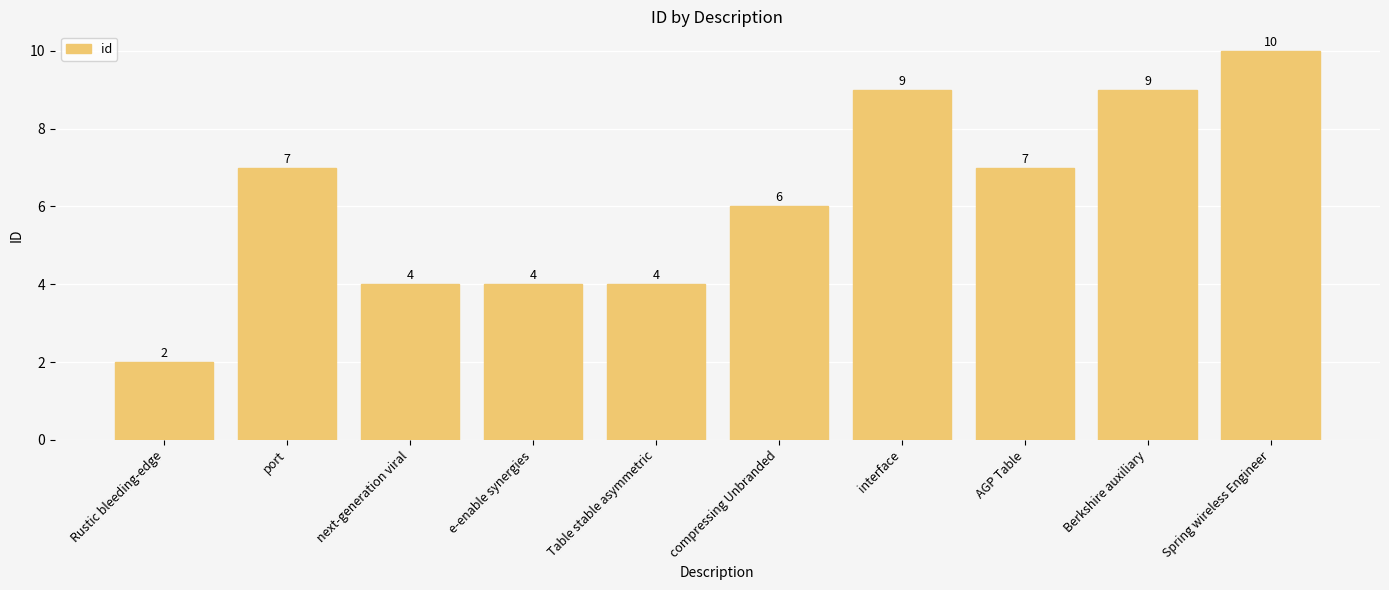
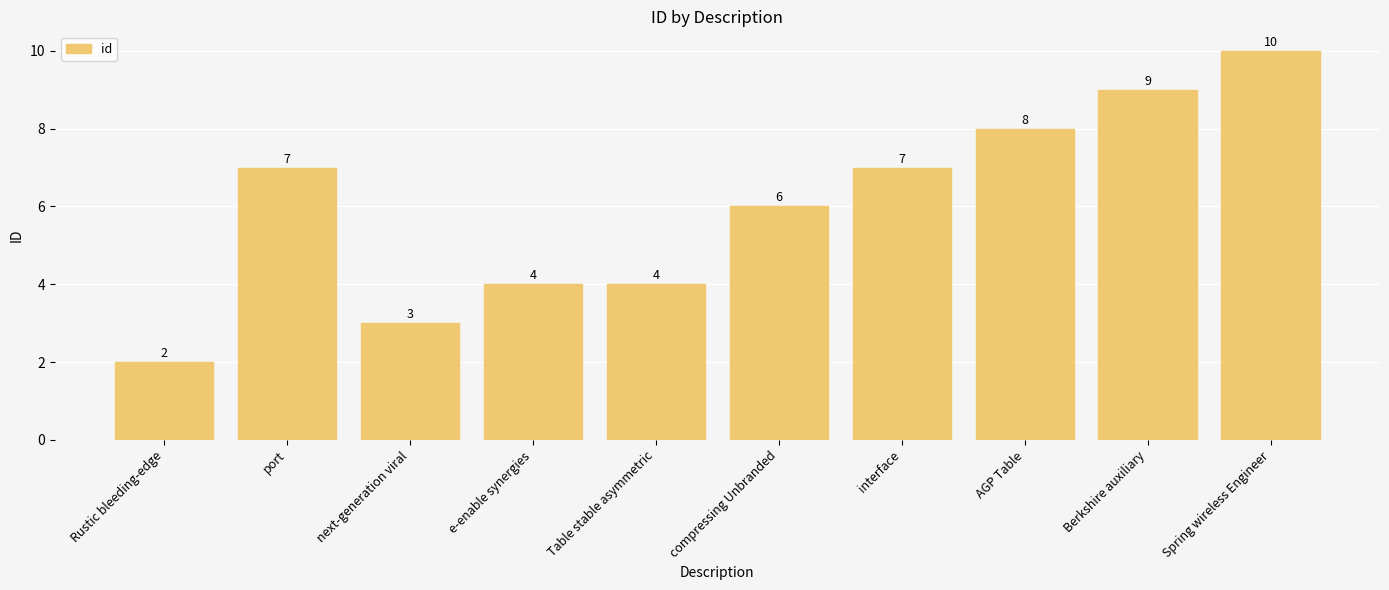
  {
    "Rustic bleeding-edge": 2,
    "port": 7,
-   "next-generation viral": 4,
+   "next-generation viral": 3,
    "e-enable synergies": 4,
    "Table stable asymmetric": 4,
    "compressing Unbranded": 6,
-   "interface": 9,
-   "AGP Table": 7,
+   "interface": 7,
+   "AGP Table": 8,
    "Berkshire auxiliary": 9,
    "Spring wireless Engineer": 10
  }
